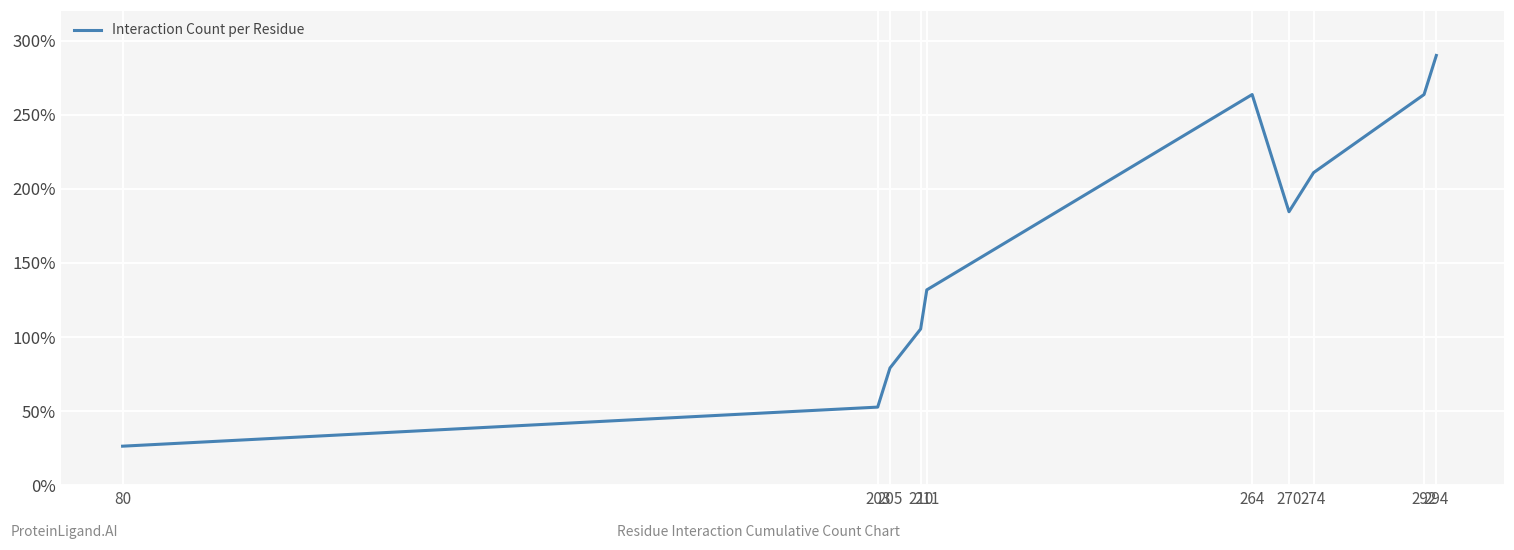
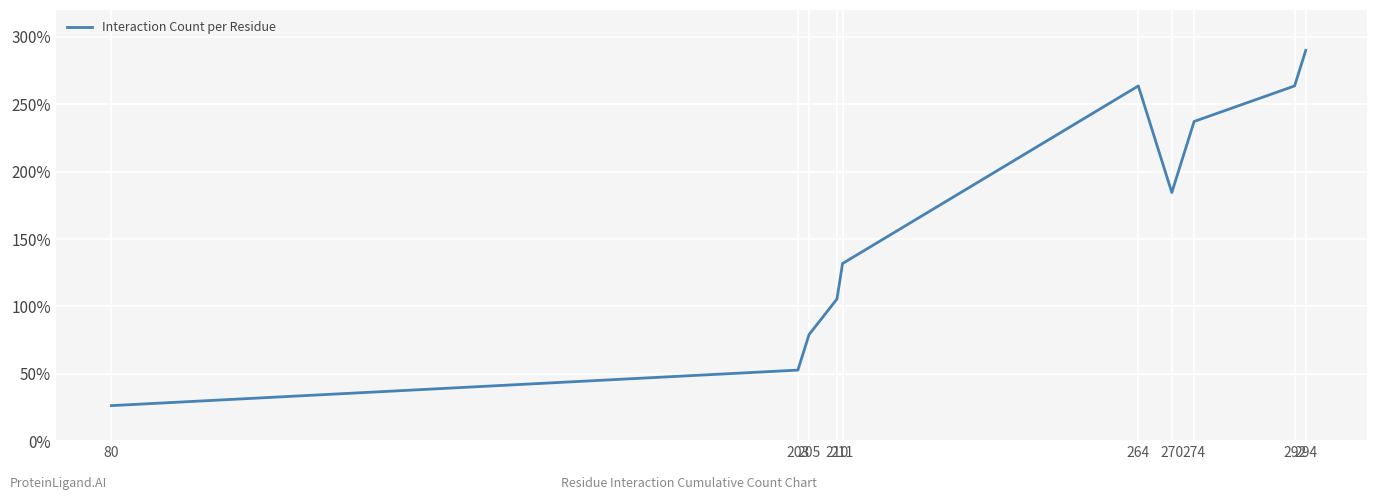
  {
    "80": "26%",
    "264": "264%",
    "270": "185%",
-   "274": "211%"
+   "274": "237%"
  }
